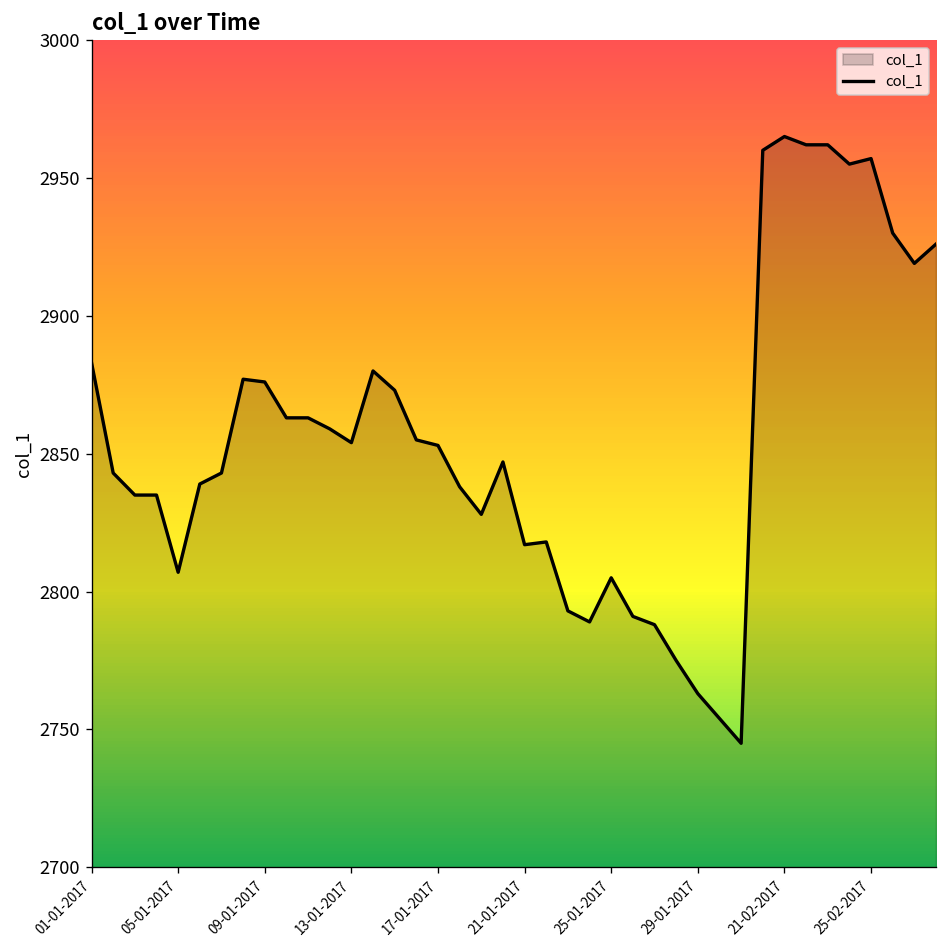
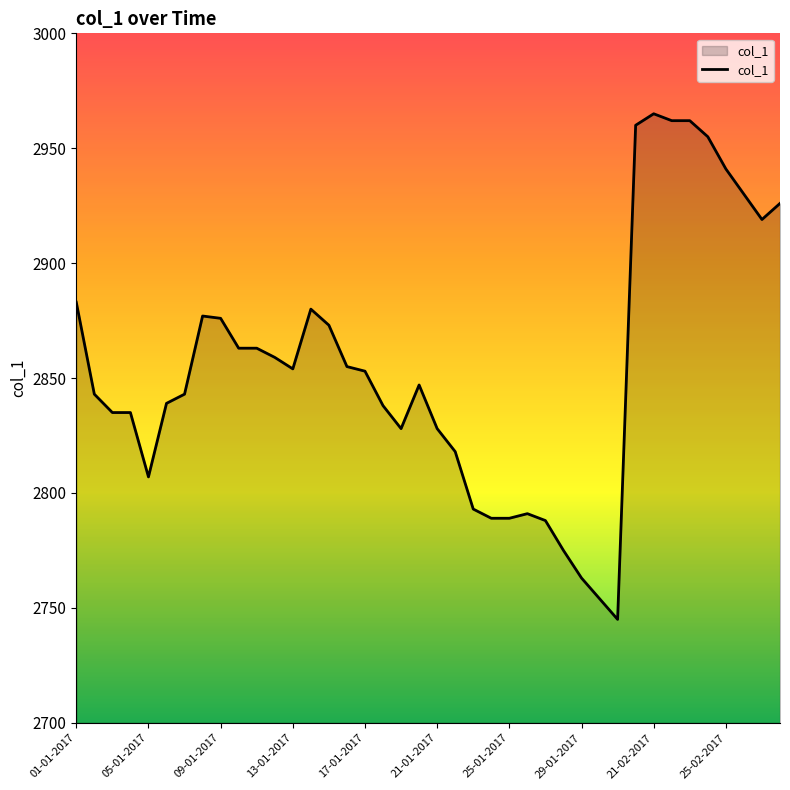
  {
    "01-01-2017": 2883,
    "05-01-2017": 2807,
    "09-01-2017": 2876,
    "13-01-2017": 2854,
    "17-01-2017": 2853,
-   "21-01-2017": 2817,
-   "25-01-2017": 2805,
+   "21-01-2017": 2828,
+   "25-01-2017": 2789,
    "29-01-2017": 2763,
    "21-02-2017": 2965,
-   "25-02-2017": 2957
+   "25-02-2017": 2941
  }
